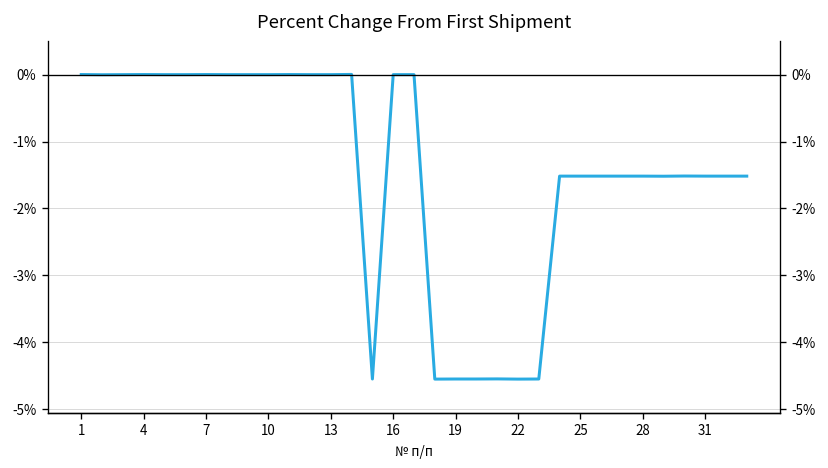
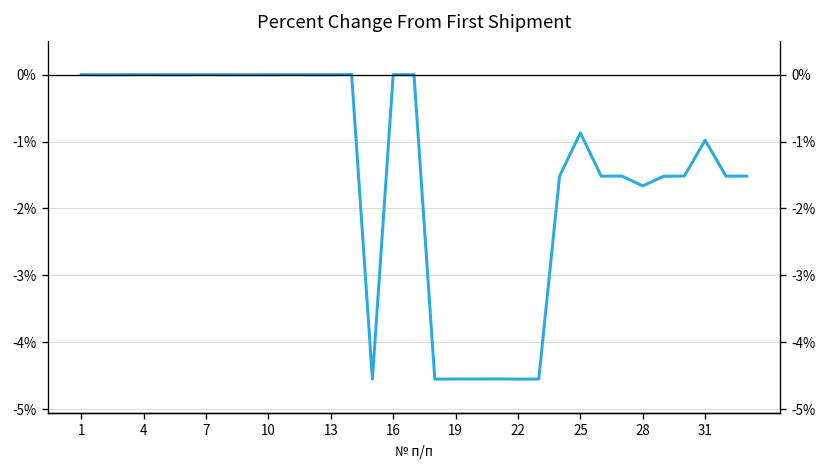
  {
    "1": "0.0%",
    "4": "0.0%",
    "7": "0.0%",
    "10": "0.0%",
    "13": "0.0%",
    "16": "0.0%",
    "19": "-4.5%",
    "22": "-4.5%",
-   "25": "-1.5%",
-   "28": "-1.5%",
-   "31": "-1.5%"
+   "25": "-0.9%",
+   "28": "-1.7%",
+   "31": "-1.0%"
  }
